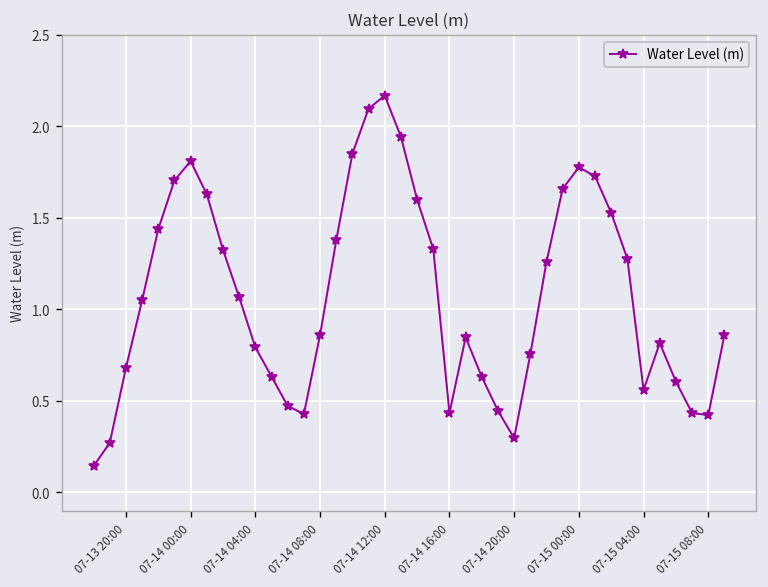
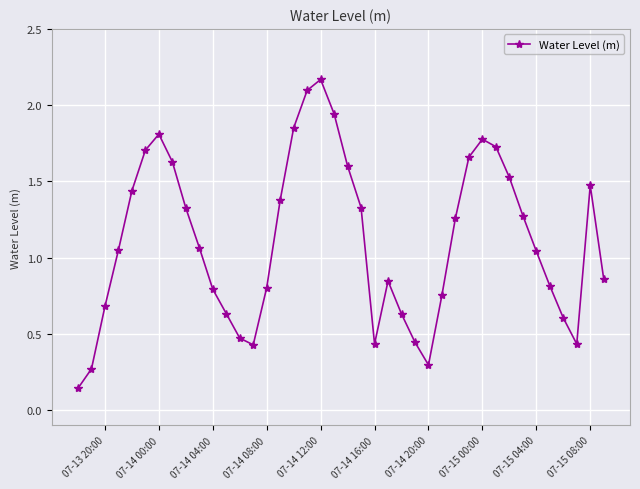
  {
    "07-13 20:00": 0.68,
    "07-14 00:00": 1.81,
    "07-14 04:00": 0.79,
-   "07-14 08:00": 0.86,
+   "07-14 08:00": 0.80,
    "07-14 12:00": 2.17,
    "07-14 16:00": 0.43,
    "07-14 20:00": 0.30,
    "07-15 00:00": 1.78,
-   "07-15 04:00": 0.56,
-   "07-15 08:00": 0.42
+   "07-15 04:00": 1.04,
+   "07-15 08:00": 1.47
  }
